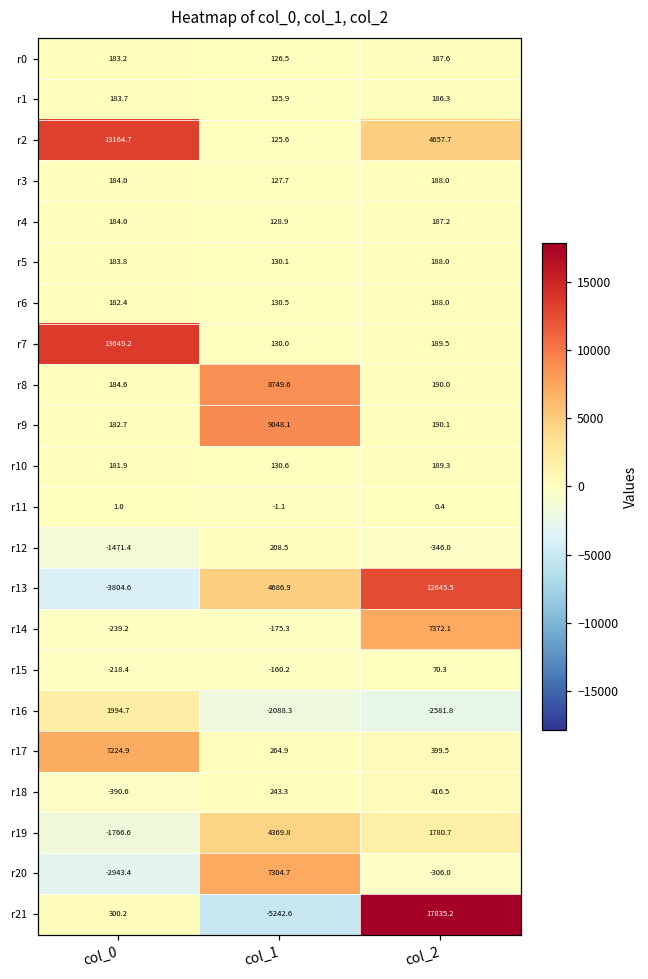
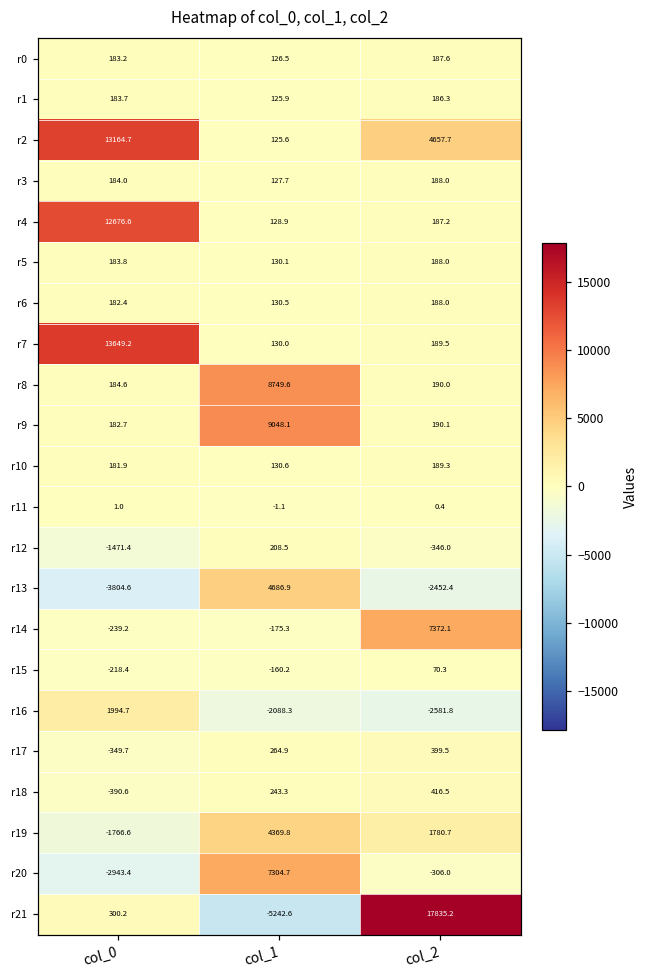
  {
    "r0": {
      "col_0": 183.2,
      "col_1": 126.5,
      "col_2": 187.6
    },
    "r1": {
      "col_0": 183.7,
      "col_1": 125.9,
      "col_2": 186.3
    },
    "r2": {
      "col_0": 13164.7,
      "col_1": 125.6,
      "col_2": 4657.7
    },
    "r3": {
      "col_0": 184.0,
      "col_1": 127.7,
      "col_2": 188.0
    },
    "r4": {
-     "col_0": 184.0,
+     "col_0": 12676.6,
      "col_1": 128.9,
      "col_2": 187.2
    },
    "r5": {
      "col_0": 183.8,
      "col_1": 130.1,
      "col_2": 188.0
    },
    "r6": {
      "col_0": 182.4,
      "col_1": 130.5,
      "col_2": 188.0
    },
    "r7": {
      "col_0": 13649.2,
      "col_1": 130.0,
      "col_2": 189.5
    },
    "r8": {
      "col_0": 184.6,
      "col_1": 8749.6,
      "col_2": 190.0
    },
    "r9": {
      "col_0": 182.7,
      "col_1": 9048.1,
      "col_2": 190.1
    },
    "r10": {
      "col_0": 181.9,
      "col_1": 130.6,
      "col_2": 189.3
    },
    "r11": {
      "col_0": 1.0,
      "col_1": -1.1,
      "col_2": 0.4
    },
    "r12": {
      "col_0": -1471.4,
      "col_1": 208.5,
      "col_2": -346.0
    },
    "r13": {
      "col_0": -3804.6,
      "col_1": 4686.9,
-     "col_2": 12645.5
+     "col_2": -2452.4
    },
    "r14": {
      "col_0": -239.2,
      "col_1": -175.3,
      "col_2": 7372.1
    },
    "r15": {
      "col_0": -218.4,
      "col_1": -160.2,
      "col_2": 70.3
    },
    "r16": {
      "col_0": 1994.7,
      "col_1": -2088.3,
      "col_2": -2581.8
    },
    "r17": {
-     "col_0": 7224.9,
+     "col_0": -349.7,
      "col_1": 264.9,
      "col_2": 399.5
    },
    "r18": {
      "col_0": -390.6,
      "col_1": 243.3,
      "col_2": 416.5
    },
    "r19": {
      "col_0": -1766.6,
      "col_1": 4369.8,
      "col_2": 1780.7
    },
    "r20": {
      "col_0": -2943.4,
      "col_1": 7304.7,
      "col_2": -306.0
    },
    "r21": {
      "col_0": 300.2,
      "col_1": -5242.6,
      "col_2": 17835.2
    }
  }
